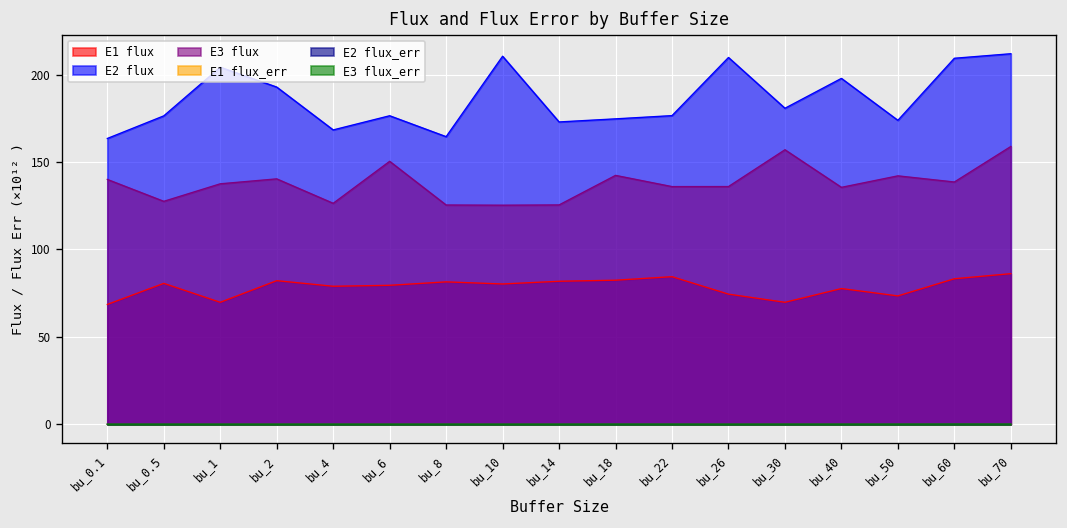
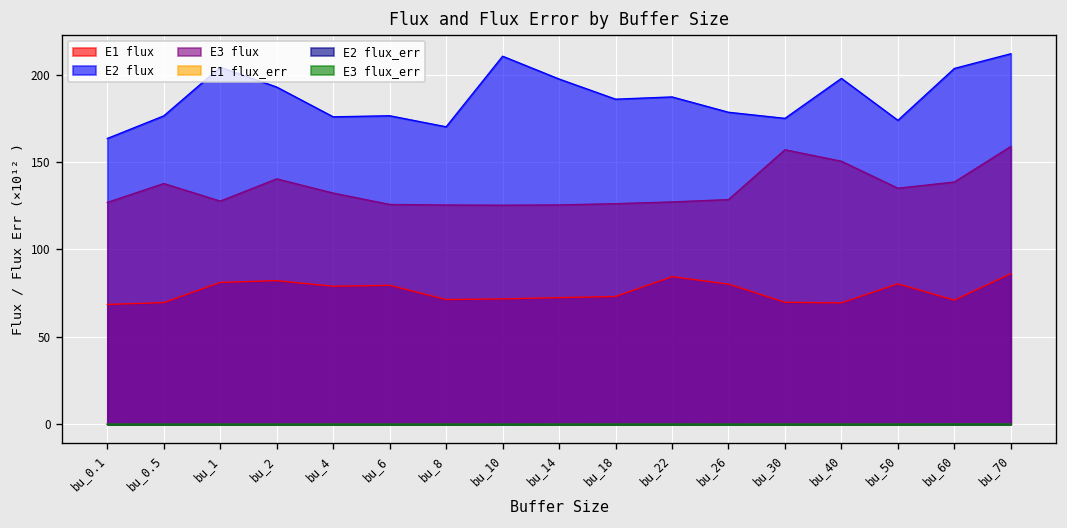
  {
    "E1 flux": {
      "bu_0.1": 69,
-     "bu_0.5": 81,
-     "bu_1": 70,
+     "bu_0.5": 70,
+     "bu_1": 81,
      "bu_2": 82,
      "bu_4": 79,
      "bu_6": 80,
-     "bu_8": 81,
-     "bu_10": 80,
-     "bu_14": 82,
-     "bu_18": 82,
+     "bu_8": 71,
+     "bu_10": 72,
+     "bu_14": 72,
+     "bu_18": 73,
      "bu_22": 84,
-     "bu_26": 74,
+     "bu_26": 80,
      "bu_30": 70,
-     "bu_40": 78,
-     "bu_50": 73,
-     "bu_60": 83,
+     "bu_40": 69,
+     "bu_50": 80,
+     "bu_60": 71,
      "bu_70": 86
    },
    "E2 flux": {
      "bu_0.1": 163,
      "bu_0.5": 176,
      "bu_2": 193,
-     "bu_4": 168,
+     "bu_4": 176,
      "bu_6": 176,
-     "bu_8": 164,
+     "bu_8": 170,
      "bu_10": 210,
-     "bu_14": 173,
-     "bu_18": 175,
-     "bu_22": 177,
-     "bu_26": 210,
-     "bu_30": 181,
+     "bu_14": 197,
+     "bu_18": 186,
+     "bu_22": 187,
+     "bu_26": 178,
+     "bu_30": 175,
      "bu_40": 198,
      "bu_50": 174,
-     "bu_60": 209,
+     "bu_60": 203,
      "bu_70": 212
    },
    "E3 flux": {
-     "bu_0.1": 140,
-     "bu_0.5": 128,
-     "bu_1": 138,
+     "bu_0.1": 127,
+     "bu_0.5": 138,
+     "bu_1": 128,
      "bu_2": 140,
-     "bu_4": 126,
-     "bu_6": 150,
+     "bu_4": 132,
+     "bu_6": 126,
      "bu_8": 125,
      "bu_10": 125,
      "bu_14": 125,
-     "bu_18": 142,
-     "bu_22": 136,
-     "bu_26": 136,
+     "bu_18": 126,
+     "bu_22": 127,
+     "bu_26": 129,
      "bu_30": 157,
-     "bu_40": 136,
-     "bu_50": 142,
+     "bu_40": 150,
+     "bu_50": 135,
      "bu_60": 139,
      "bu_70": 159
    }
  }
